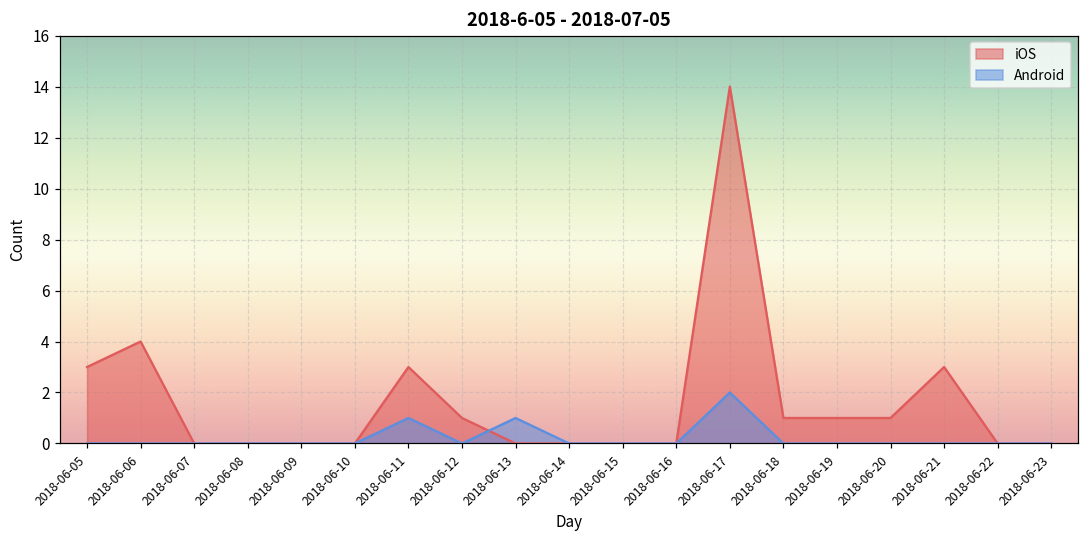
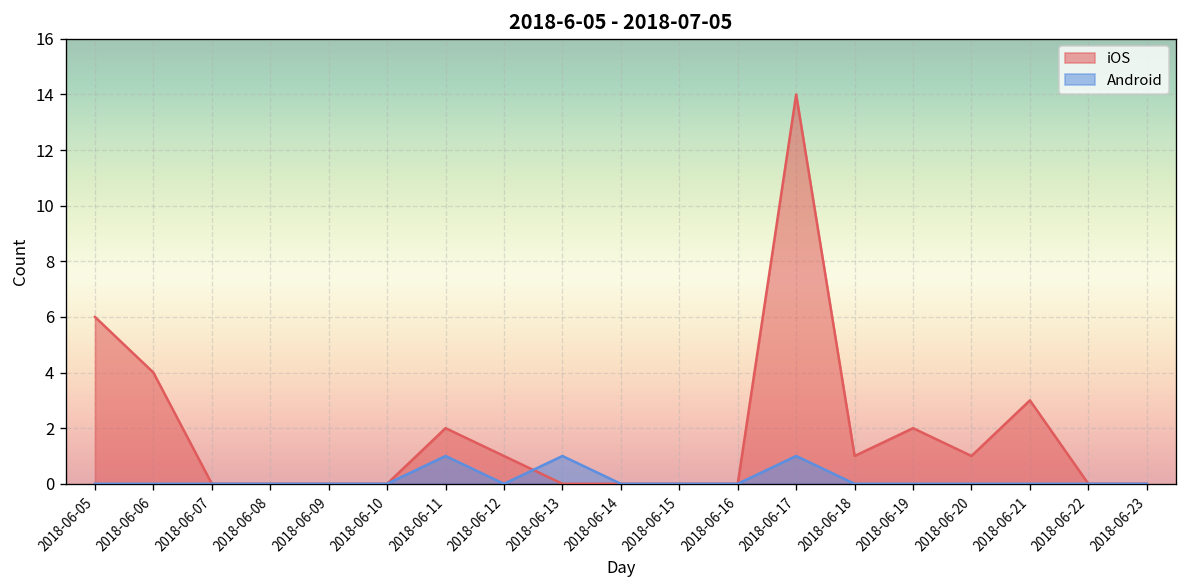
  {
    "iOS": {
-     "2018-06-05": 3,
+     "2018-06-05": 6,
      "2018-06-06": 4,
-     "2018-06-11": 3,
+     "2018-06-11": 2,
      "2018-06-12": 1,
      "2018-06-13": 0,
      "2018-06-17": 14,
      "2018-06-18": 1,
-     "2018-06-19": 1,
+     "2018-06-19": 2,
      "2018-06-20": 1,
      "2018-06-21": 3
    },
    "Android": {
      "2018-06-05": 0,
      "2018-06-06": 0,
      "2018-06-11": 1,
      "2018-06-12": 0,
      "2018-06-13": 1,
-     "2018-06-17": 2,
+     "2018-06-17": 1,
      "2018-06-18": 0,
      "2018-06-19": 0,
      "2018-06-20": 0,
      "2018-06-21": 0
    }
  }
